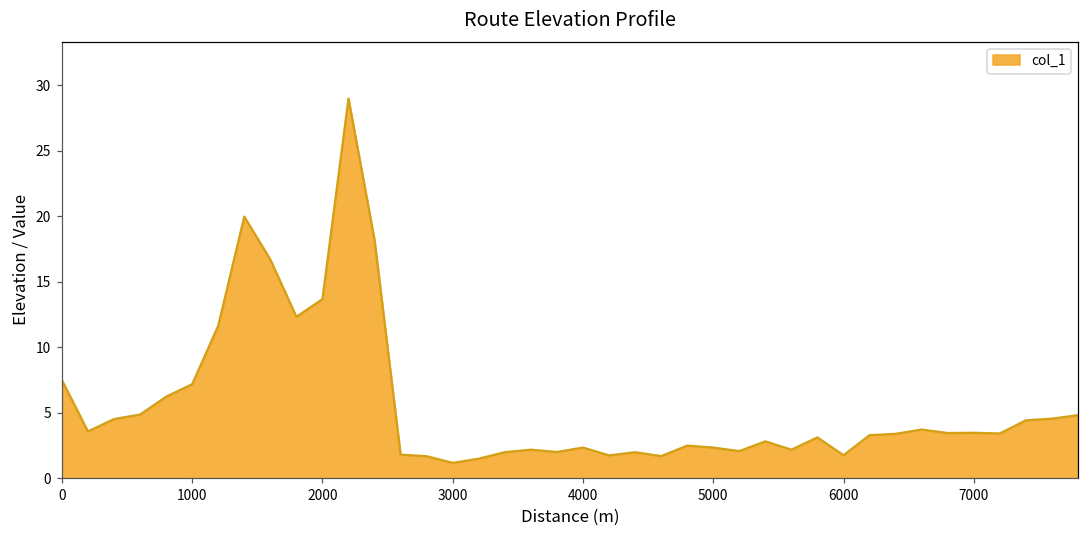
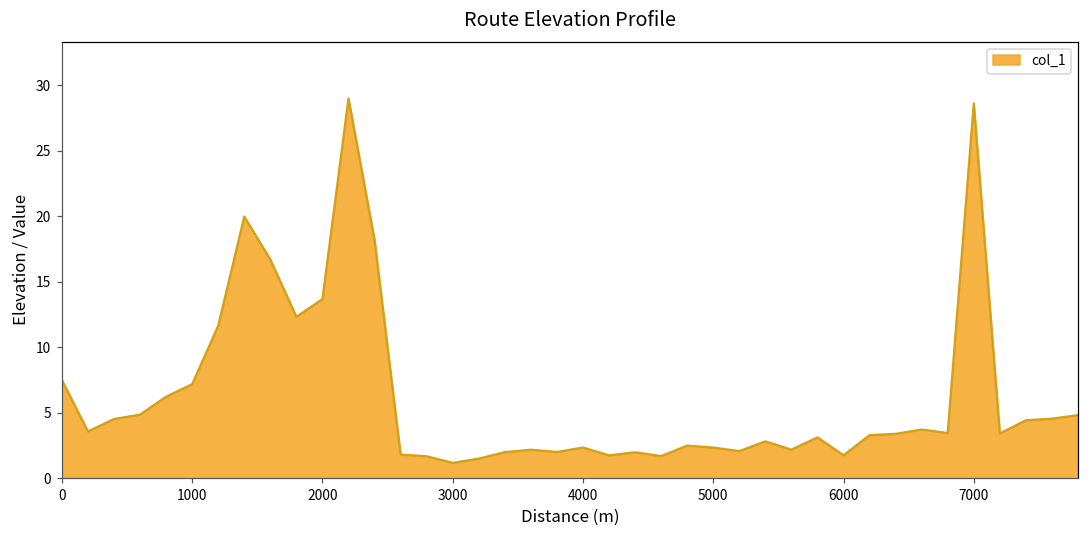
  {
    "0": 7.5,
    "1000": 7.2,
    "2000": 13.7,
    "3000": 1.2,
    "4000": 2.3,
    "5000": 2.3,
    "6000": 1.8,
-   "7000": 3.5
+   "7000": 28.6
  }
